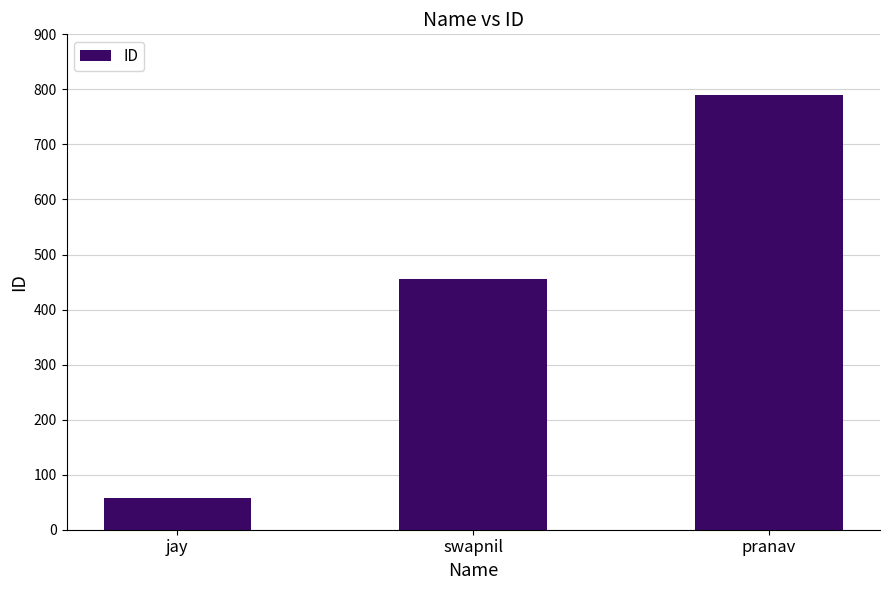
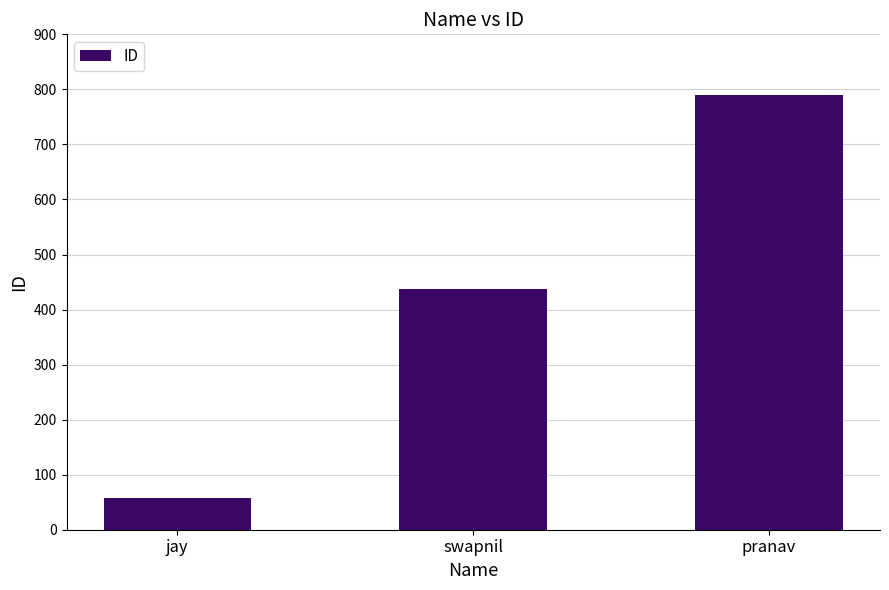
  {
    "jay": 60,
-   "swapnil": 460,
+   "swapnil": 440,
    "pranav": 790
  }
